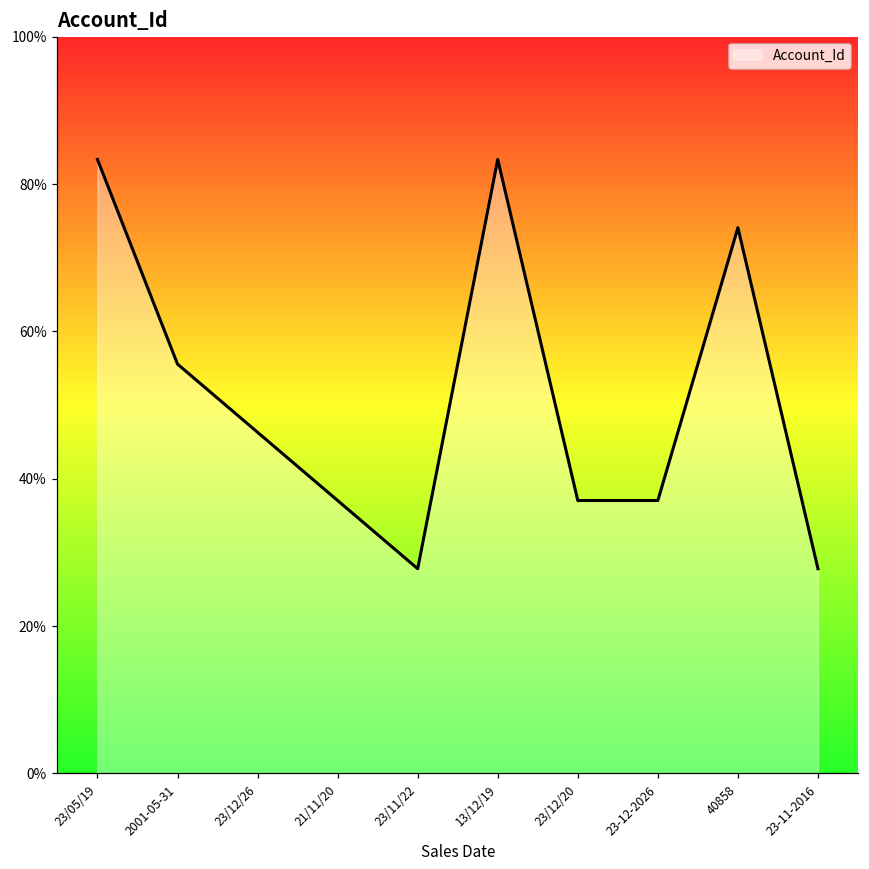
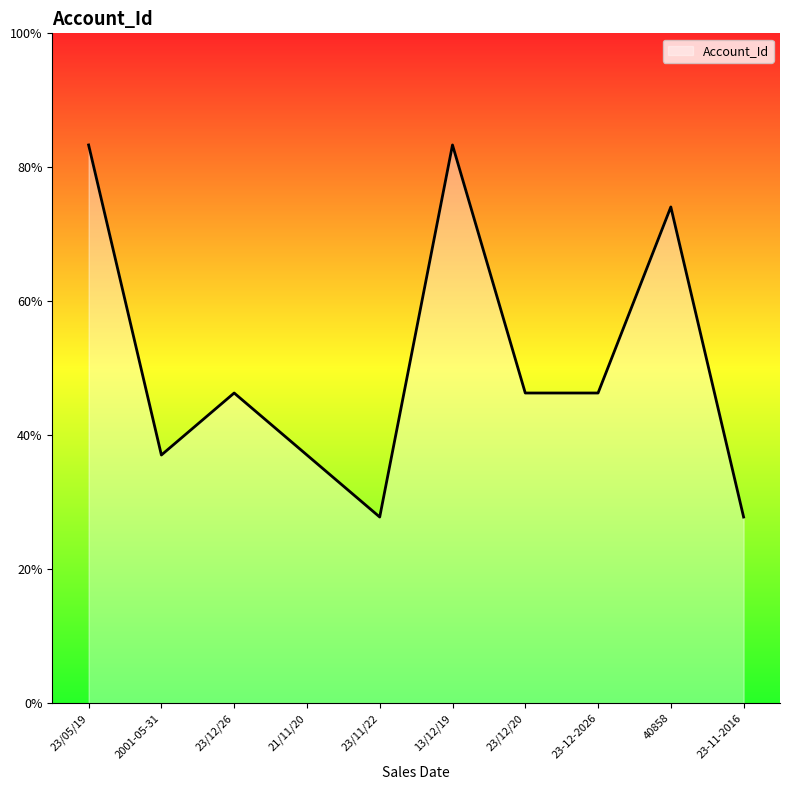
  {
    "23/05/19": "83%",
-   "2001-05-31": "56%",
+   "2001-05-31": "37%",
    "23/12/26": "46%",
    "21/11/20": "37%",
    "23/11/22": "28%",
    "13/12/19": "83%",
-   "23/12/20": "37%",
-   "23-12-2026": "37%",
+   "23/12/20": "46%",
+   "23-12-2026": "46%",
    "40858": "74%",
    "23-11-2016": "28%"
  }
